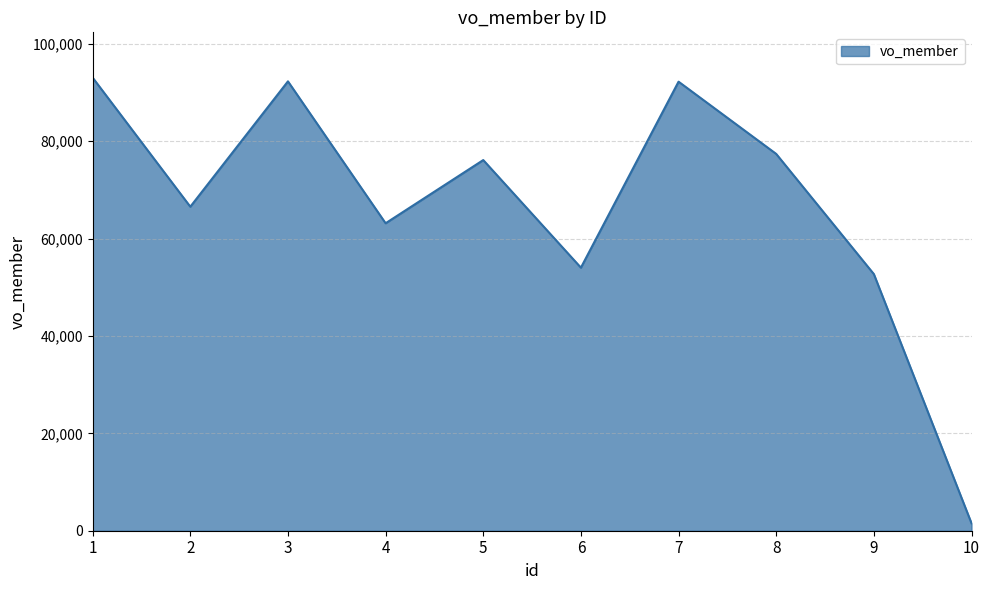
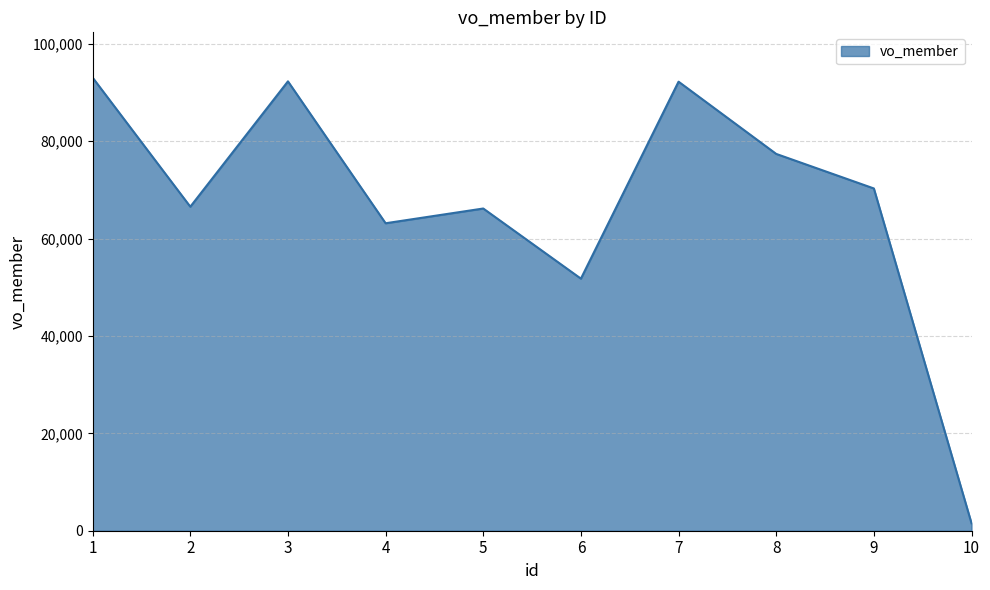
  {
    "1": "93,000",
    "2": "67,000",
    "3": "92,000",
    "4": "63,000",
-   "5": "76,000",
-   "6": "54,000",
+   "5": "66,000",
+   "6": "52,000",
    "7": "92,000",
    "8": "77,000",
-   "9": "53,000",
+   "9": "70,000",
    "10": "2,000"
  }
